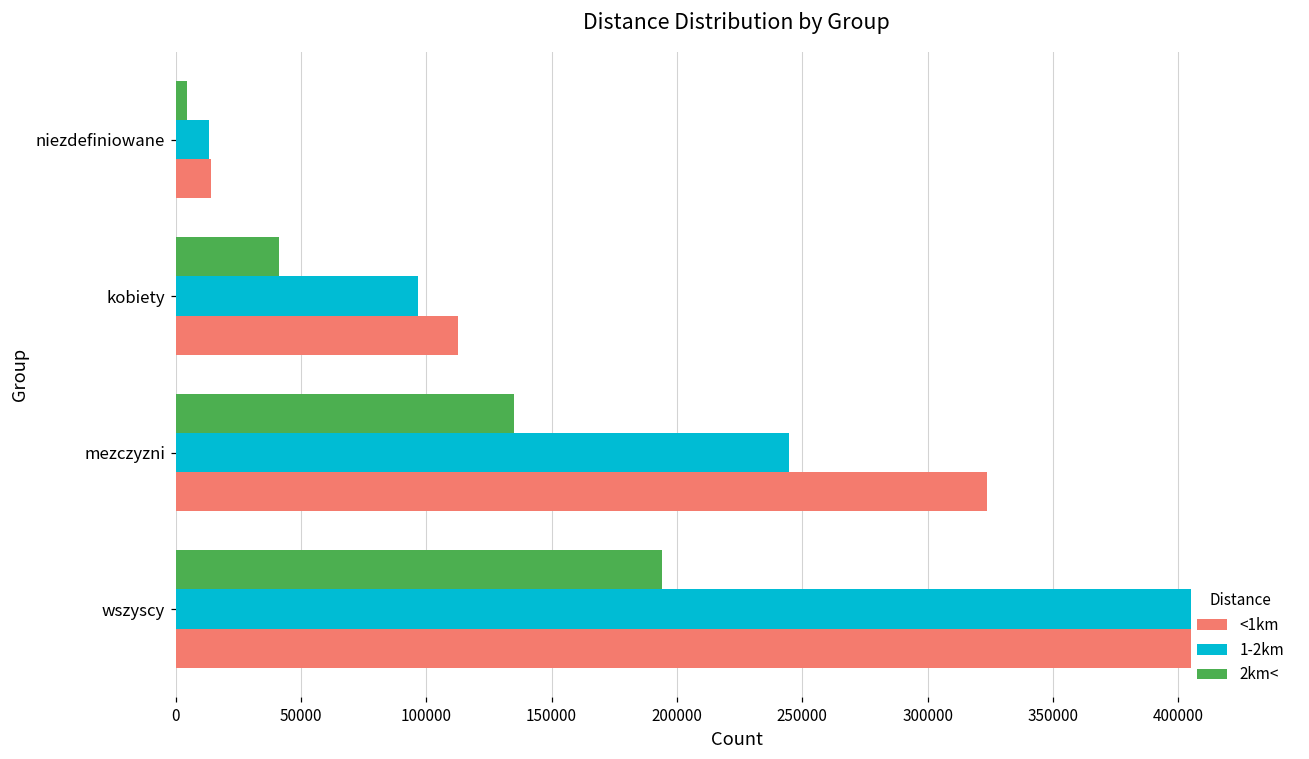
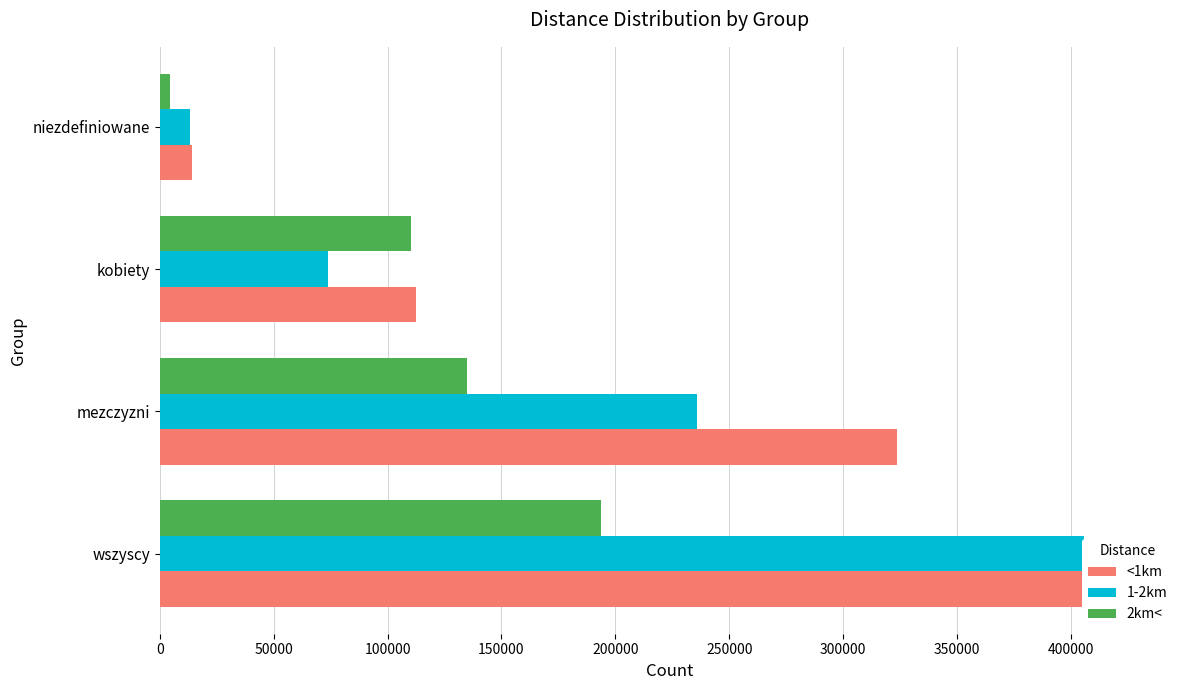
  {
    "<1km": {
      "niezdefiniowane": 14000,
      "kobiety": 113000,
      "mezczyzni": 324000
    },
    "1-2km": {
      "niezdefiniowane": 13000,
-     "kobiety": 97000,
-     "mezczyzni": 245000
+     "kobiety": 74000,
+     "mezczyzni": 236000
    },
    "2km<": {
      "niezdefiniowane": 4000,
-     "kobiety": 41000,
+     "kobiety": 110000,
      "mezczyzni": 135000,
      "wszyscy": 194000
    }
  }
